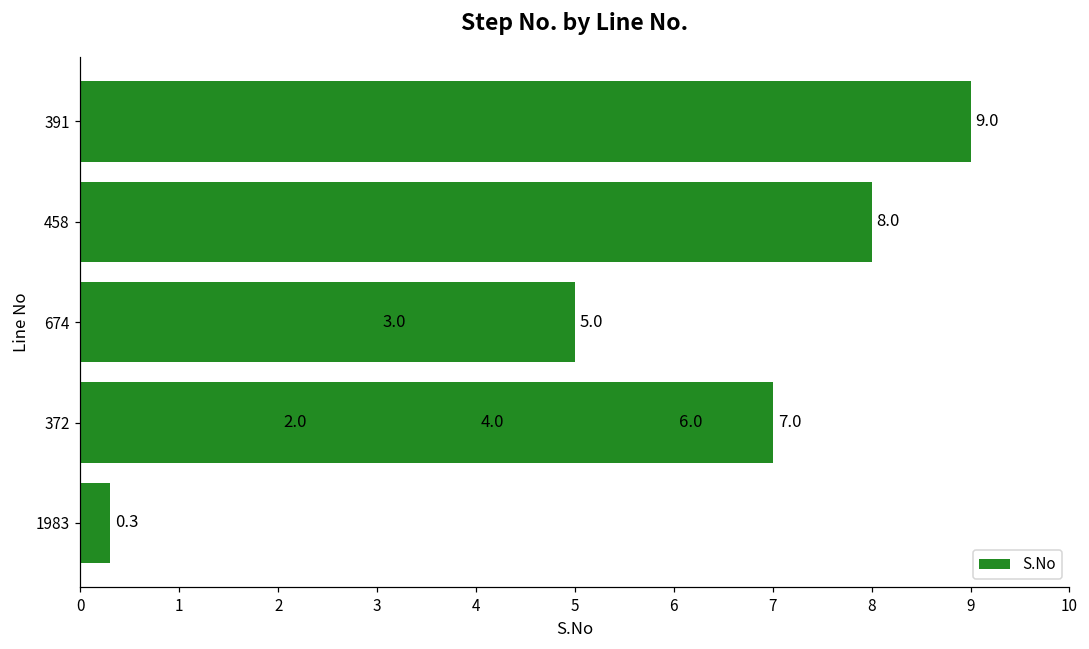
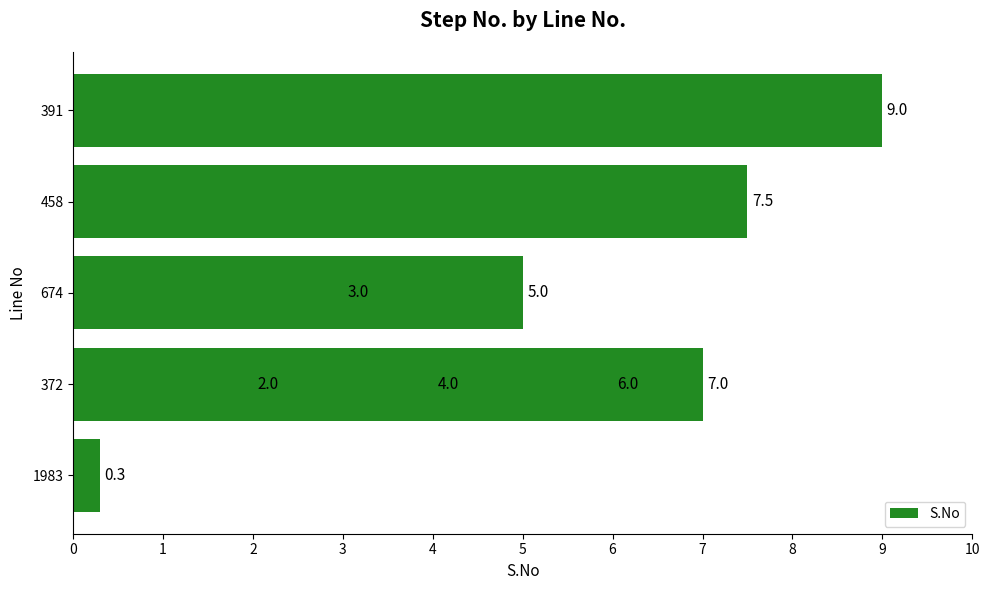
  {
    "391": 9.0,
-   "458": 8.0,
+   "458": 7.5,
    "1983": 0.3
  }
